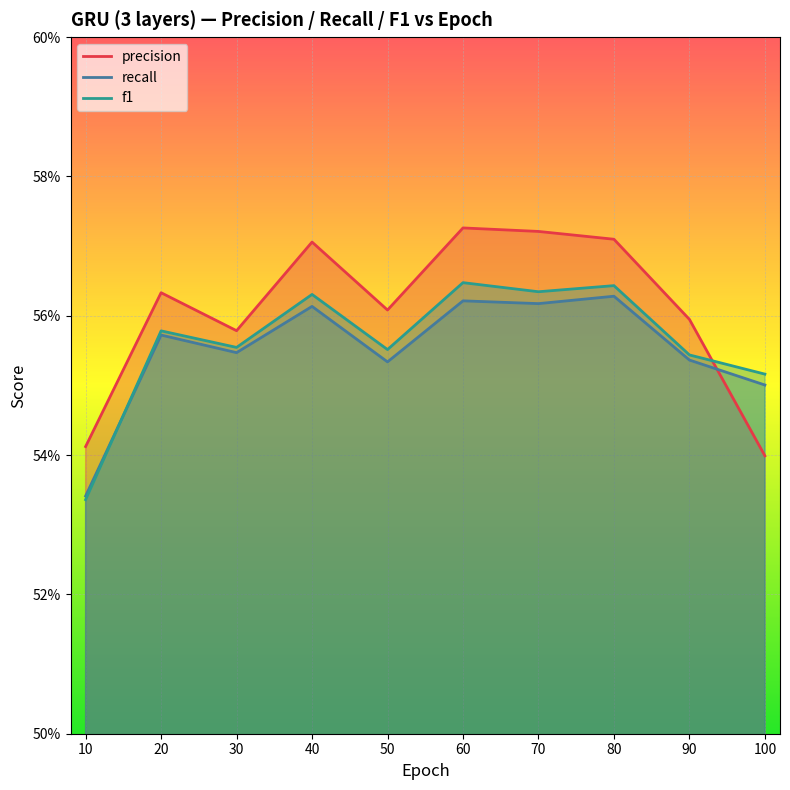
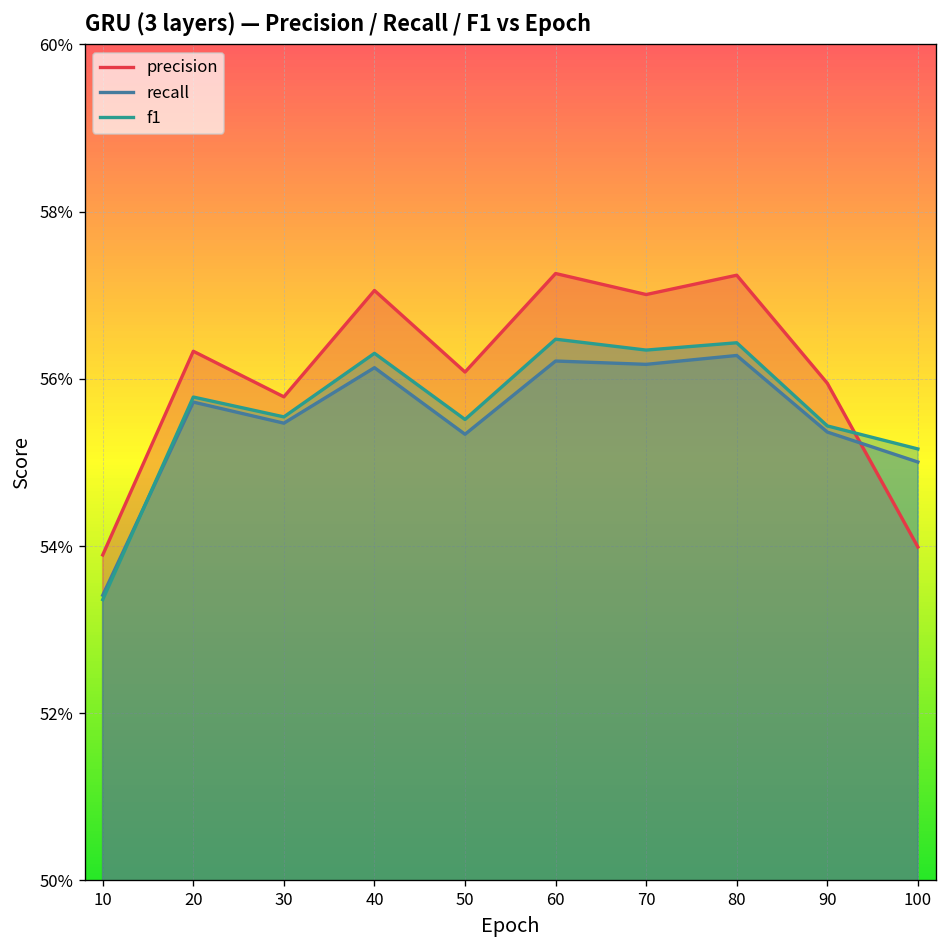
  {
    "precision": {
-     "10": "54.1%",
+     "10": "53.9%",
      "20": "56.3%",
      "30": "55.8%",
      "40": "57.1%",
      "50": "56.1%",
      "60": "57.3%",
-     "70": "57.2%",
-     "80": "57.1%",
+     "70": "57.0%",
+     "80": "57.2%",
      "90": "55.9%",
      "100": "54.0%"
    }
  }
